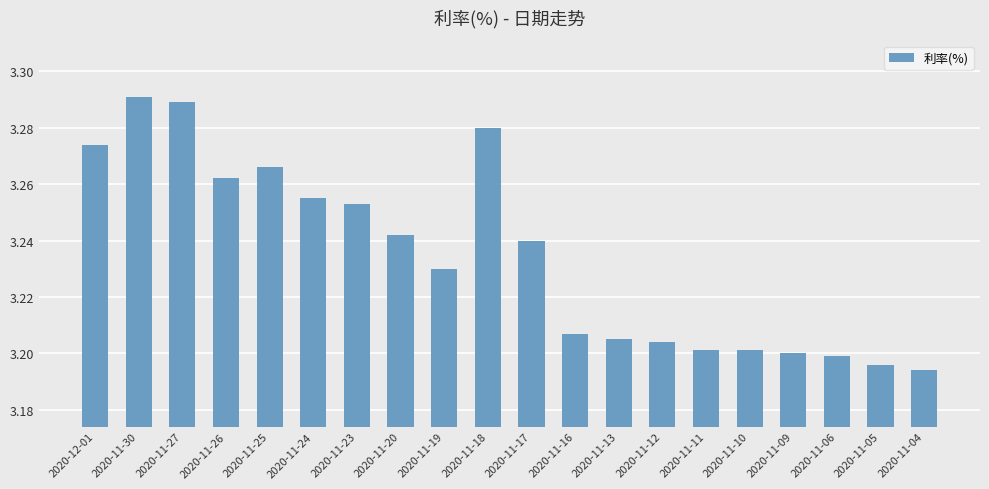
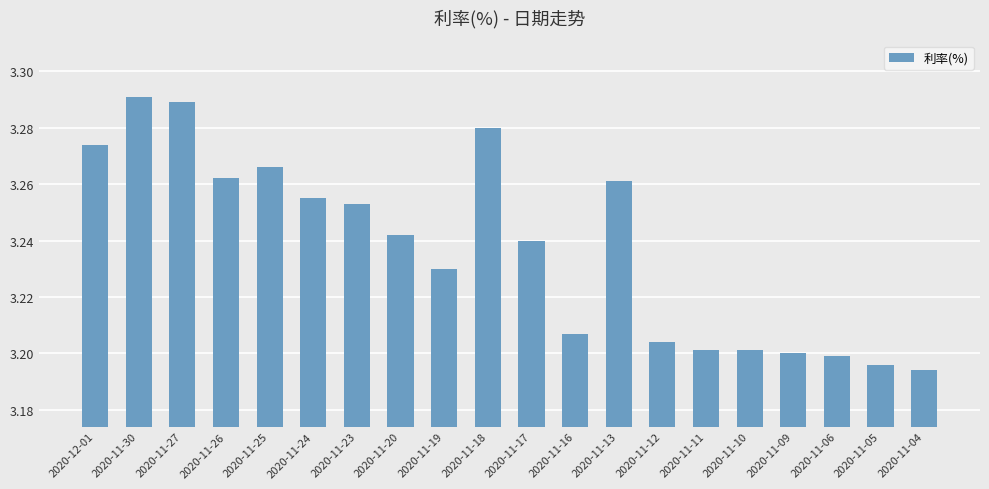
  {
    "2020-12-01": 3.274,
    "2020-11-30": 3.291,
    "2020-11-27": 3.289,
    "2020-11-26": 3.262,
    "2020-11-25": 3.266,
    "2020-11-24": 3.255,
    "2020-11-23": 3.253,
    "2020-11-20": 3.242,
    "2020-11-19": 3.230,
    "2020-11-18": 3.280,
    "2020-11-17": 3.240,
    "2020-11-16": 3.207,
-   "2020-11-13": 3.205,
+   "2020-11-13": 3.261,
    "2020-11-12": 3.204,
    "2020-11-11": 3.201,
    "2020-11-10": 3.201,
    "2020-11-09": 3.200,
    "2020-11-06": 3.199,
    "2020-11-05": 3.196,
    "2020-11-04": 3.194
  }
